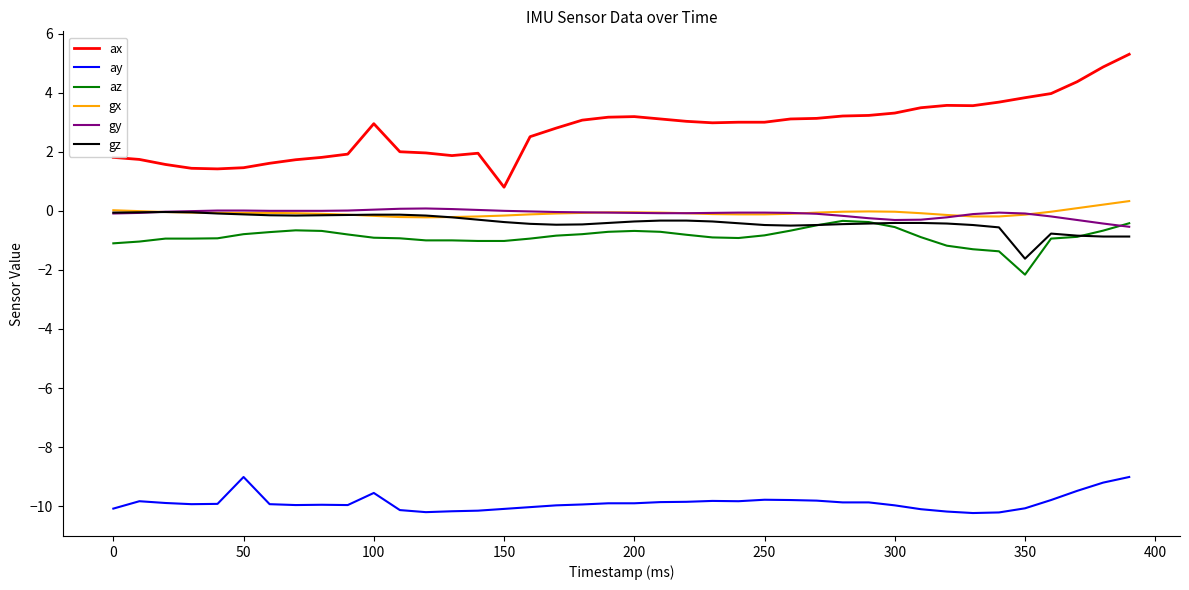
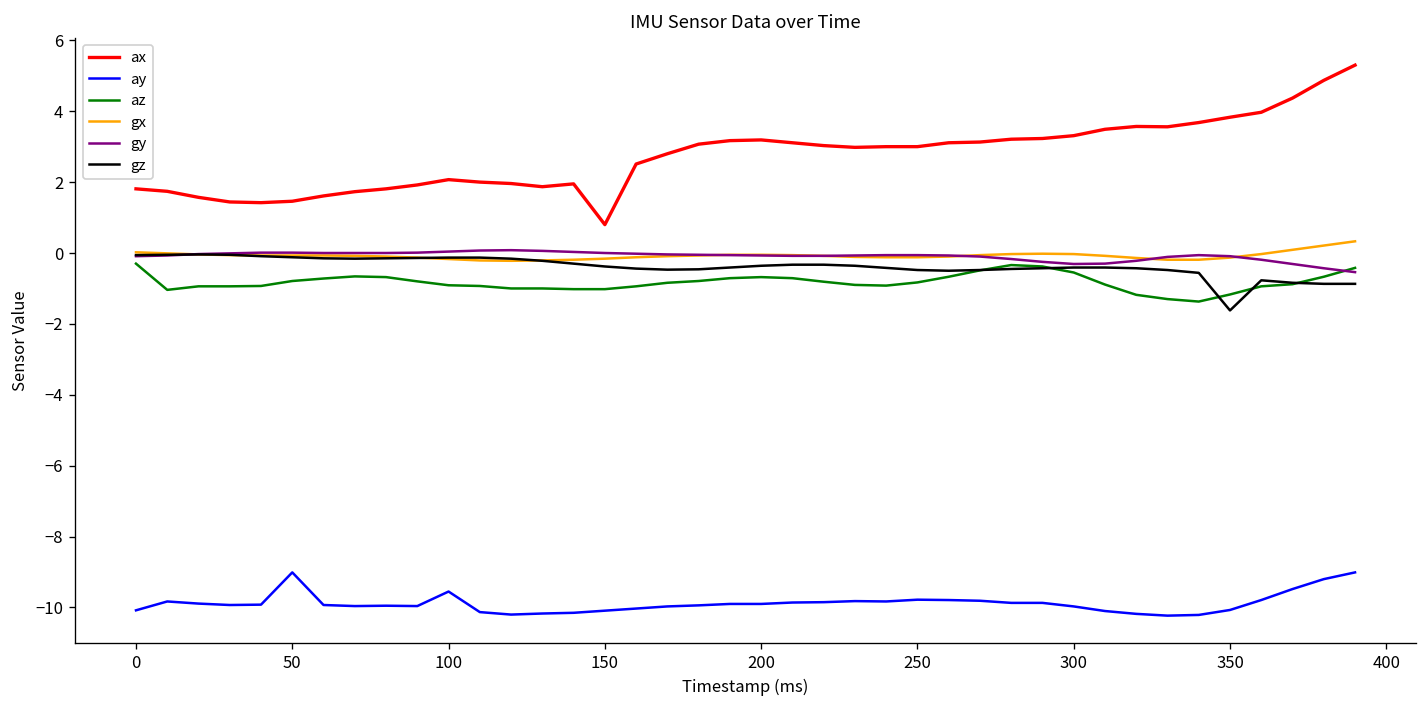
  {
    "ax": {
      "0": 1.8,
      "50": 1.5,
-     "100": 3.0,
+     "100": 2.1,
      "150": 0.8,
      "200": 3.2,
      "250": 3.0,
      "300": 3.3,
      "350": 3.8
    },
    "ay": {
      "0": -10.1,
      "50": -9.0,
      "100": -9.6,
      "150": -10.1,
      "200": -9.9,
      "250": -9.8,
      "300": -10.0,
      "350": -10.1
    },
    "az": {
-     "0": -1.1,
+     "0": -0.3,
      "50": -0.8,
      "100": -0.9,
      "150": -1.0,
      "200": -0.7,
      "250": -0.8,
      "300": -0.6,
-     "350": -2.2
+     "350": -1.2
    },
    "gx": {
      "150": -0.2,
      "300": 0.0
    },
    "gy": {
      "100": 0.0,
      "150": 0.0,
      "300": -0.3
    },
    "gz": {
      "150": -0.4,
      "200": -0.4,
      "250": -0.5,
      "300": -0.4,
      "350": -1.6
    }
  }
